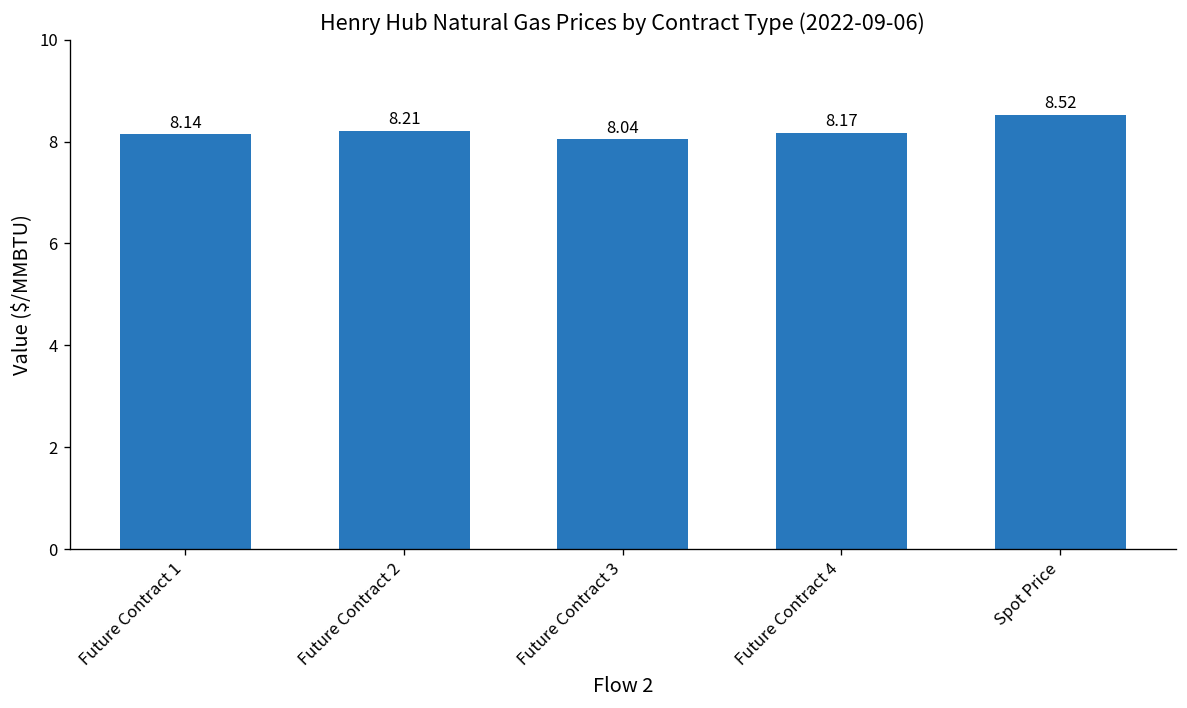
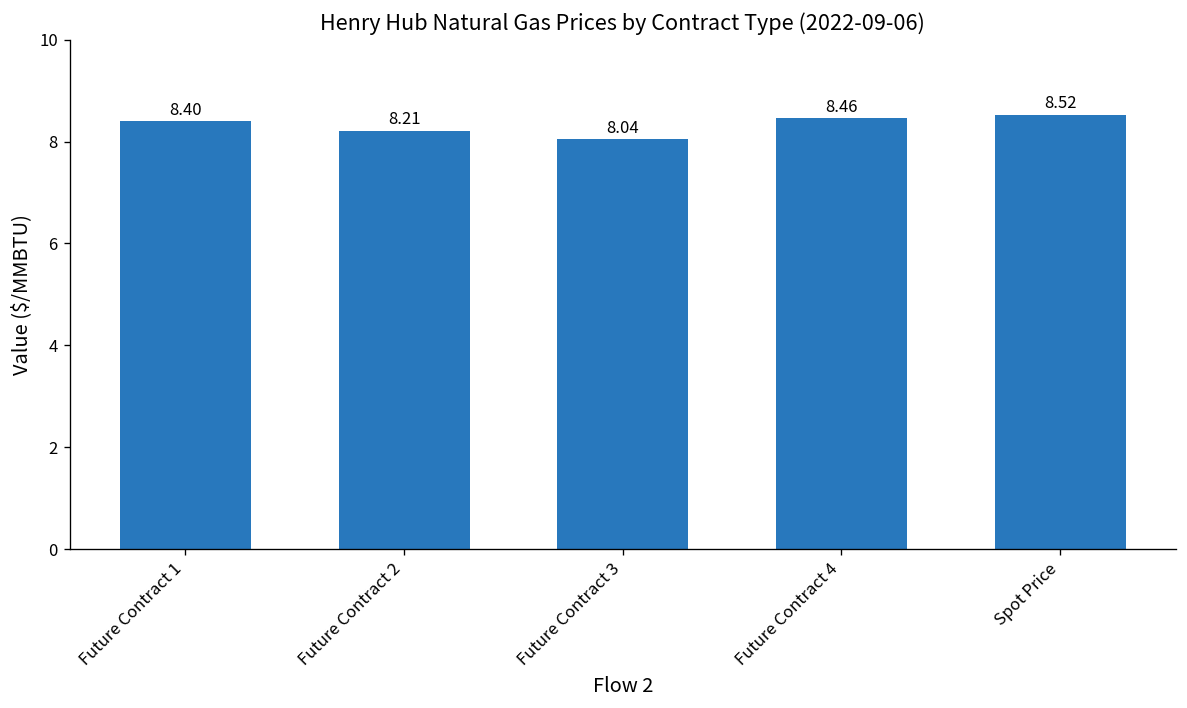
  {
-   "Future Contract 1": 8.14,
+   "Future Contract 1": 8.40,
    "Future Contract 2": 8.21,
    "Future Contract 3": 8.04,
-   "Future Contract 4": 8.17,
+   "Future Contract 4": 8.46,
    "Spot Price": 8.52
  }
